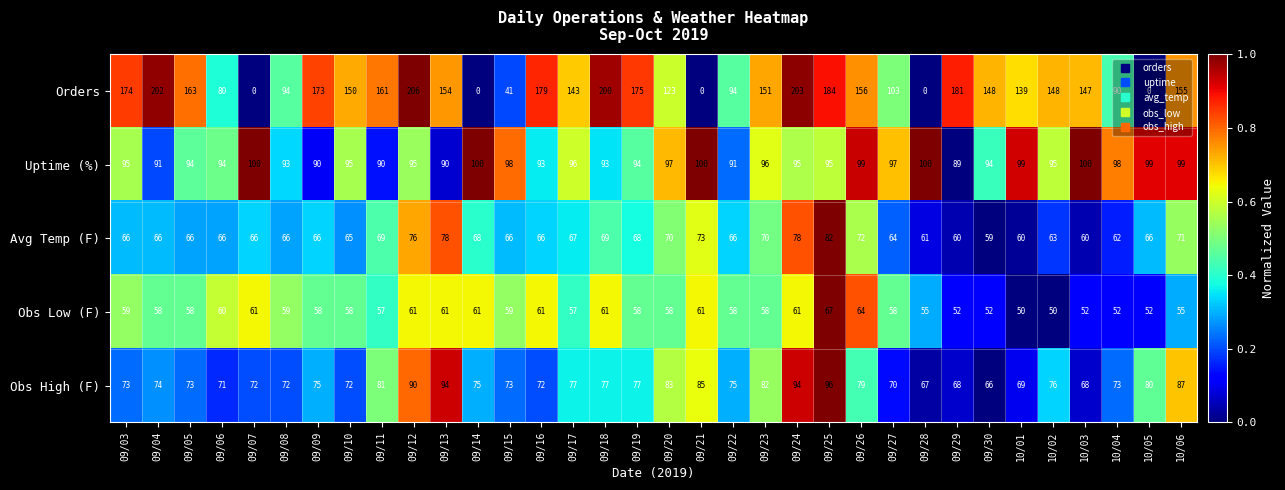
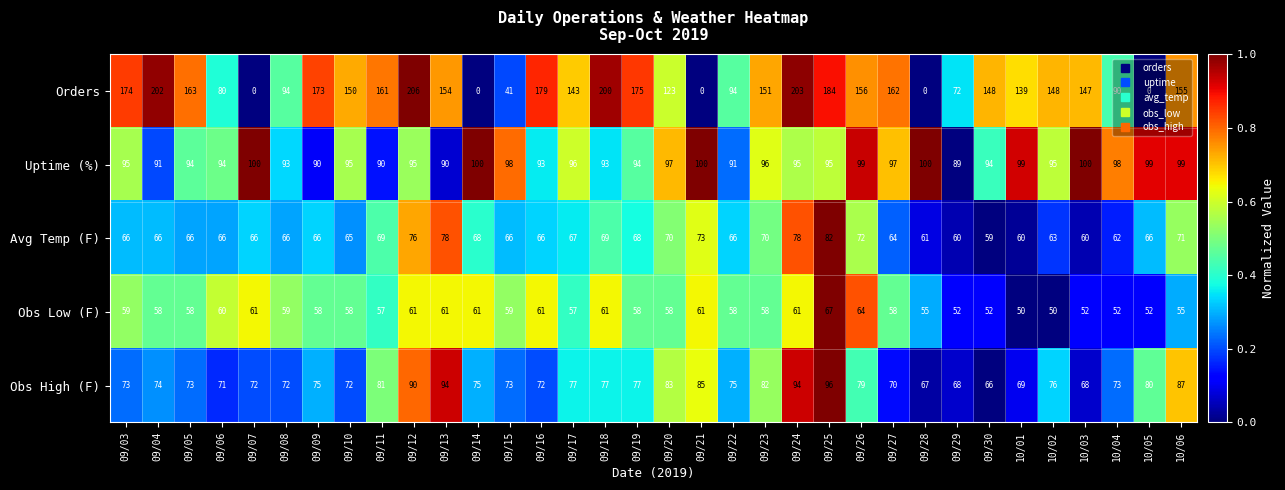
  {
    "Orders": {
      "09/03": 174,
      "09/04": 202,
      "09/05": 163,
      "09/06": 80,
      "09/07": 0,
      "09/08": 94,
      "09/09": 173,
      "09/10": 150,
      "09/11": 161,
      "09/12": 206,
      "09/13": 154,
      "09/14": 0,
      "09/15": 41,
      "09/16": 179,
      "09/17": 143,
      "09/18": 200,
      "09/19": 175,
      "09/20": 123,
      "09/21": 0,
      "09/22": 94,
      "09/23": 151,
      "09/24": 203,
      "09/25": 184,
      "09/26": 156,
-     "09/27": 103,
+     "09/27": 162,
      "09/28": 0,
-     "09/29": 181,
+     "09/29": 72,
      "09/30": 148,
      "10/01": 139,
      "10/02": 148,
      "10/03": 147
    },
    "Uptime (%)": {
      "09/03": 95,
      "09/04": 91,
      "09/05": 94,
      "09/06": 94,
      "09/07": 100,
      "09/08": 93,
      "09/09": 90,
      "09/10": 95,
      "09/11": 90,
      "09/12": 95,
      "09/13": 90,
      "09/14": 100,
      "09/15": 98,
      "09/16": 93,
      "09/17": 96,
      "09/18": 93,
      "09/19": 94,
      "09/20": 97,
      "09/21": 100,
      "09/22": 91,
      "09/23": 96,
      "09/24": 95,
      "09/25": 95,
      "09/26": 99,
      "09/27": 97,
      "09/28": 100,
      "09/29": 89,
      "09/30": 94,
      "10/01": 99,
      "10/02": 95,
      "10/03": 100,
      "10/04": 98,
      "10/05": 99,
      "10/06": 99
    },
    "Avg Temp (F)": {
      "09/03": 66,
      "09/04": 66,
      "09/05": 66,
      "09/06": 66,
      "09/07": 66,
      "09/08": 66,
      "09/09": 66,
      "09/10": 65,
      "09/11": 69,
      "09/12": 76,
      "09/13": 78,
      "09/14": 68,
      "09/15": 66,
      "09/16": 66,
      "09/17": 67,
      "09/18": 69,
      "09/19": 68,
      "09/20": 70,
      "09/21": 73,
      "09/22": 66,
      "09/23": 70,
      "09/24": 78,
      "09/25": 82,
      "09/26": 72,
      "09/27": 64,
      "09/28": 61,
      "09/29": 60,
      "09/30": 59,
      "10/01": 60,
      "10/02": 63,
      "10/03": 60,
      "10/04": 62,
      "10/05": 66,
      "10/06": 71
    },
    "Obs Low (F)": {
      "09/03": 59,
      "09/04": 58,
      "09/05": 58,
      "09/06": 60,
      "09/07": 61,
      "09/08": 59,
      "09/09": 58,
      "09/10": 58,
      "09/11": 57,
      "09/12": 61,
      "09/13": 61,
      "09/14": 61,
      "09/15": 59,
      "09/16": 61,
      "09/17": 57,
      "09/18": 61,
      "09/19": 58,
      "09/20": 58,
      "09/21": 61,
      "09/22": 58,
      "09/23": 58,
      "09/24": 61,
      "09/25": 67,
      "09/26": 64,
      "09/27": 58,
      "09/28": 55,
      "09/29": 52,
      "09/30": 52,
      "10/01": 50,
      "10/02": 50,
      "10/03": 52,
      "10/04": 52,
      "10/05": 52,
      "10/06": 55
    },
    "Obs High (F)": {
      "09/03": 73,
      "09/04": 74,
      "09/05": 73,
      "09/06": 71,
      "09/07": 72,
      "09/08": 72,
      "09/09": 75,
      "09/10": 72,
      "09/11": 81,
      "09/12": 90,
      "09/13": 94,
      "09/14": 75,
      "09/15": 73,
      "09/16": 72,
      "09/17": 77,
      "09/18": 77,
      "09/19": 77,
      "09/20": 83,
      "09/21": 85,
      "09/22": 75,
      "09/23": 82,
      "09/24": 94,
      "09/25": 96,
      "09/26": 79,
      "09/27": 70,
      "09/28": 67,
      "09/29": 68,
      "09/30": 66,
      "10/01": 69,
      "10/02": 76,
      "10/03": 68,
      "10/04": 73,
      "10/05": 80,
      "10/06": 87
    }
  }
